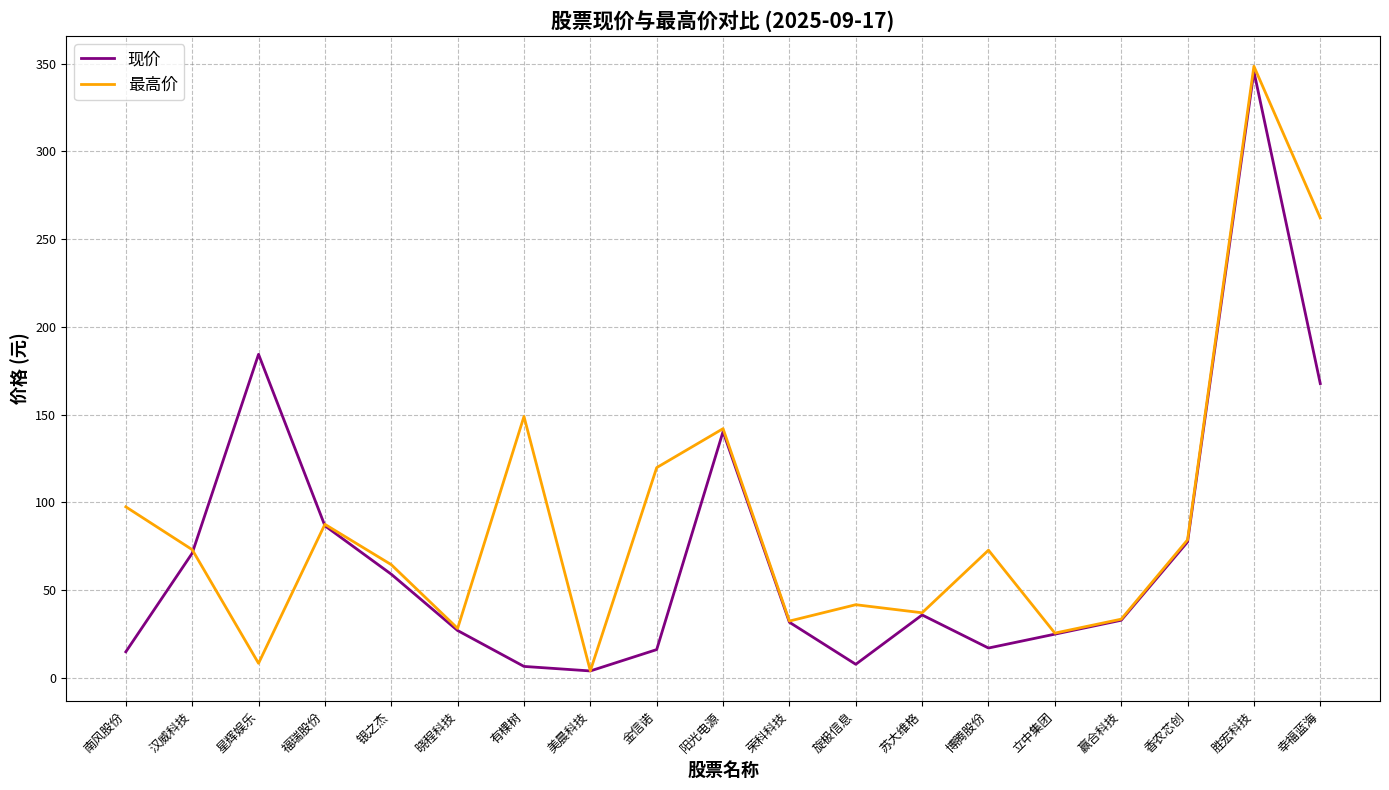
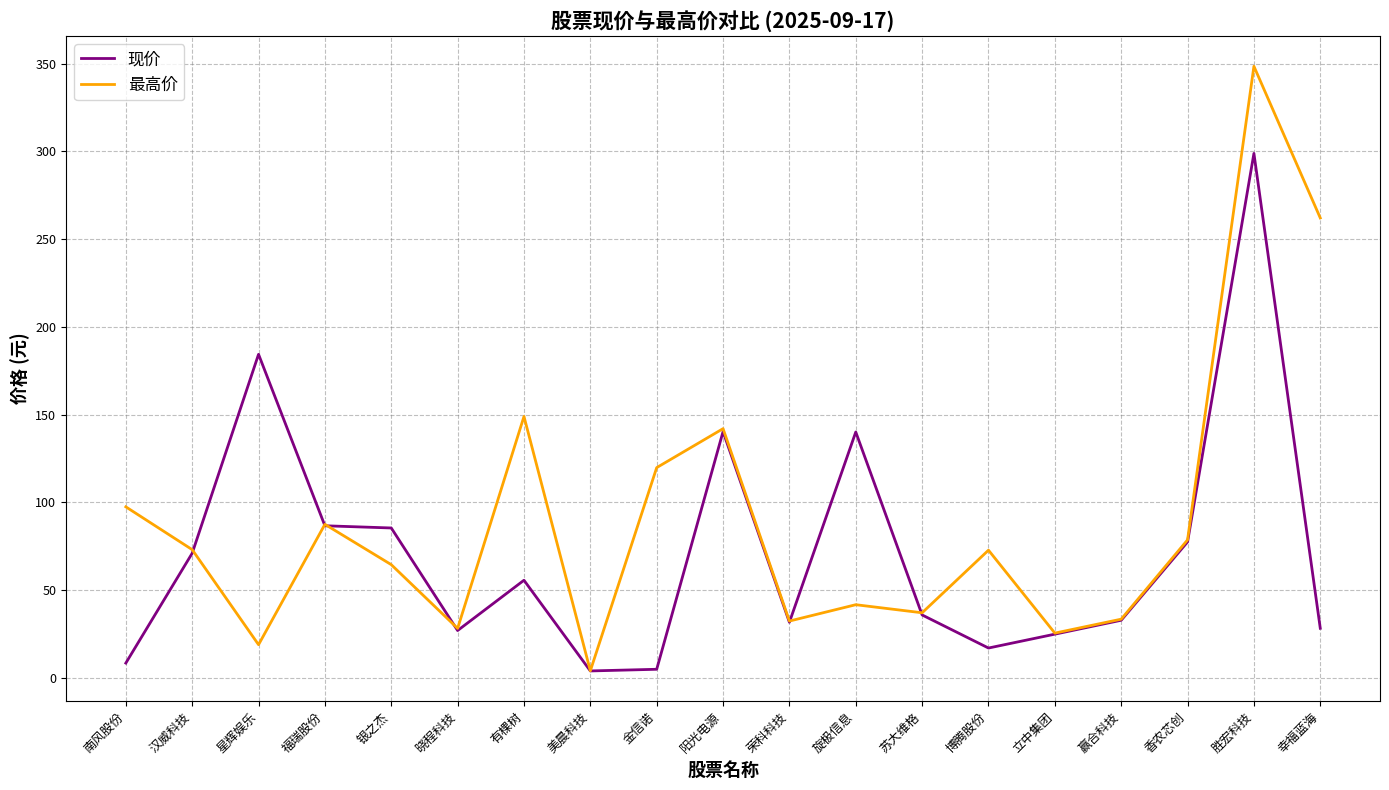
  {
    "现价": {
-     "南风股份": 15,
+     "南风股份": 8,
      "汉威科技": 71,
      "星辉娱乐": 184,
-     "银之杰": 59,
-     "有棵树": 6,
-     "金信诺": 16,
+     "银之杰": 85,
+     "有棵树": 56,
+     "金信诺": 5,
      "阳光电源": 140,
-     "旋极信息": 8,
+     "旋极信息": 140,
      "博腾股份": 17,
-     "胜宏科技": 346,
-     "幸福蓝海": 168
+     "胜宏科技": 299,
+     "幸福蓝海": 28
    },
    "最高价": {
      "南风股份": 97,
      "汉威科技": 73,
-     "星辉娱乐": 8,
+     "星辉娱乐": 19,
      "银之杰": 64,
      "有棵树": 149,
      "金信诺": 120,
      "阳光电源": 142,
      "旋极信息": 42,
      "博腾股份": 73,
      "胜宏科技": 349,
      "幸福蓝海": 262
    }
  }
